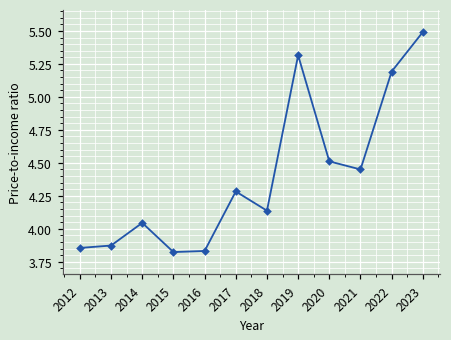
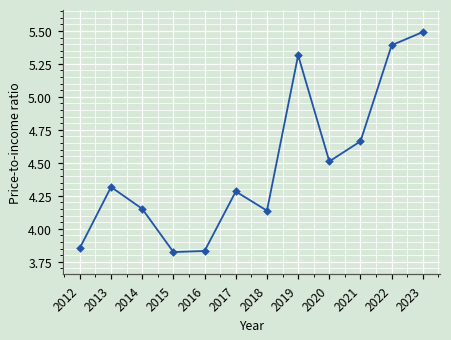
  {
    "2012": 3.85,
-   "2013": 3.87,
-   "2014": 4.04,
+   "2013": 4.32,
+   "2014": 4.15,
    "2015": 3.82,
    "2016": 3.83,
    "2017": 4.28,
    "2018": 4.14,
    "2019": 5.32,
    "2020": 4.51,
-   "2021": 4.45,
-   "2022": 5.19,
+   "2021": 4.66,
+   "2022": 5.39,
    "2023": 5.49
  }
